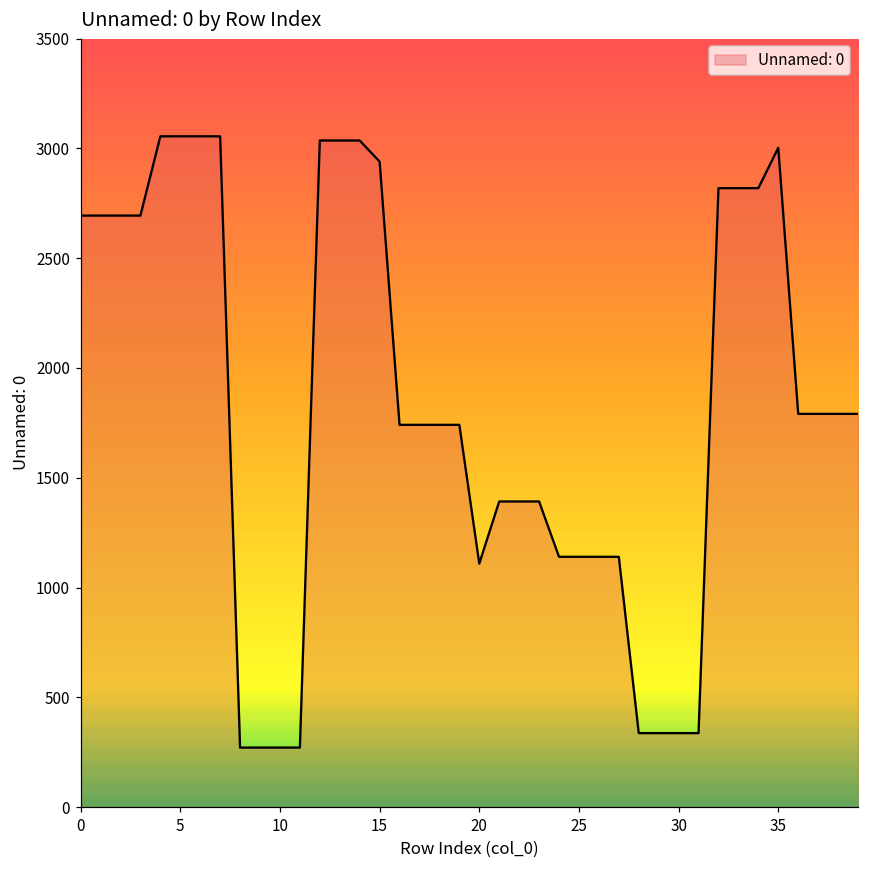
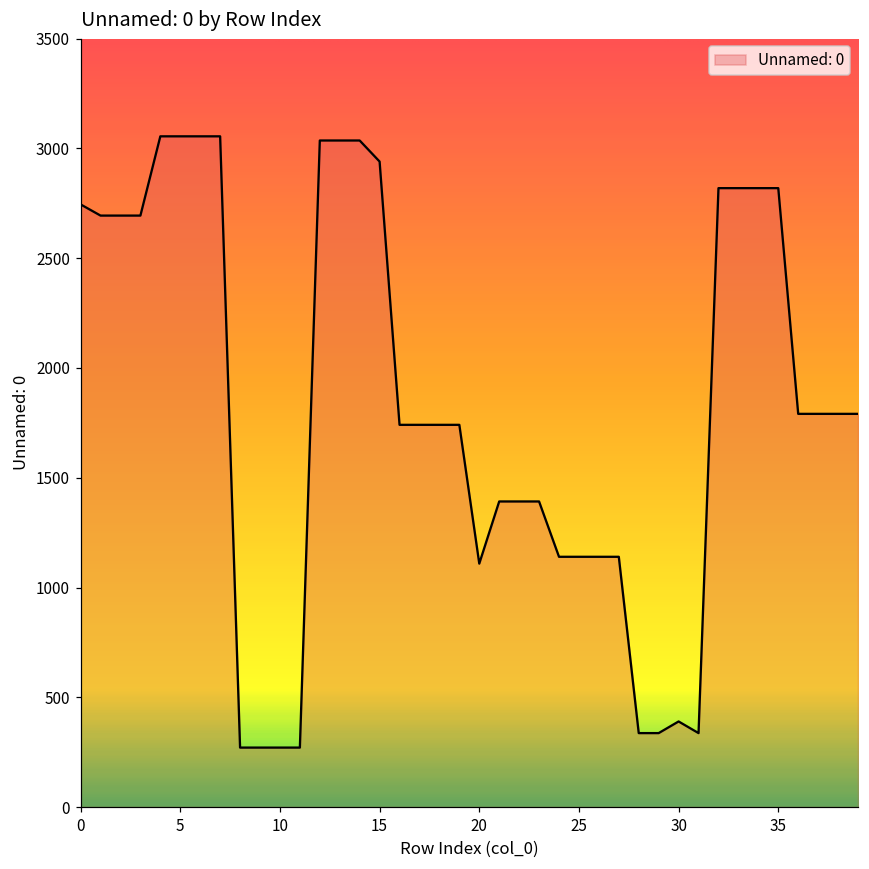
  {
-   "0": 2690,
+   "0": 2750,
    "5": 3060,
    "10": 270,
    "15": 2940,
    "20": 1110,
    "25": 1140,
-   "30": 340,
-   "35": 3000
+   "30": 390,
+   "35": 2820
  }
